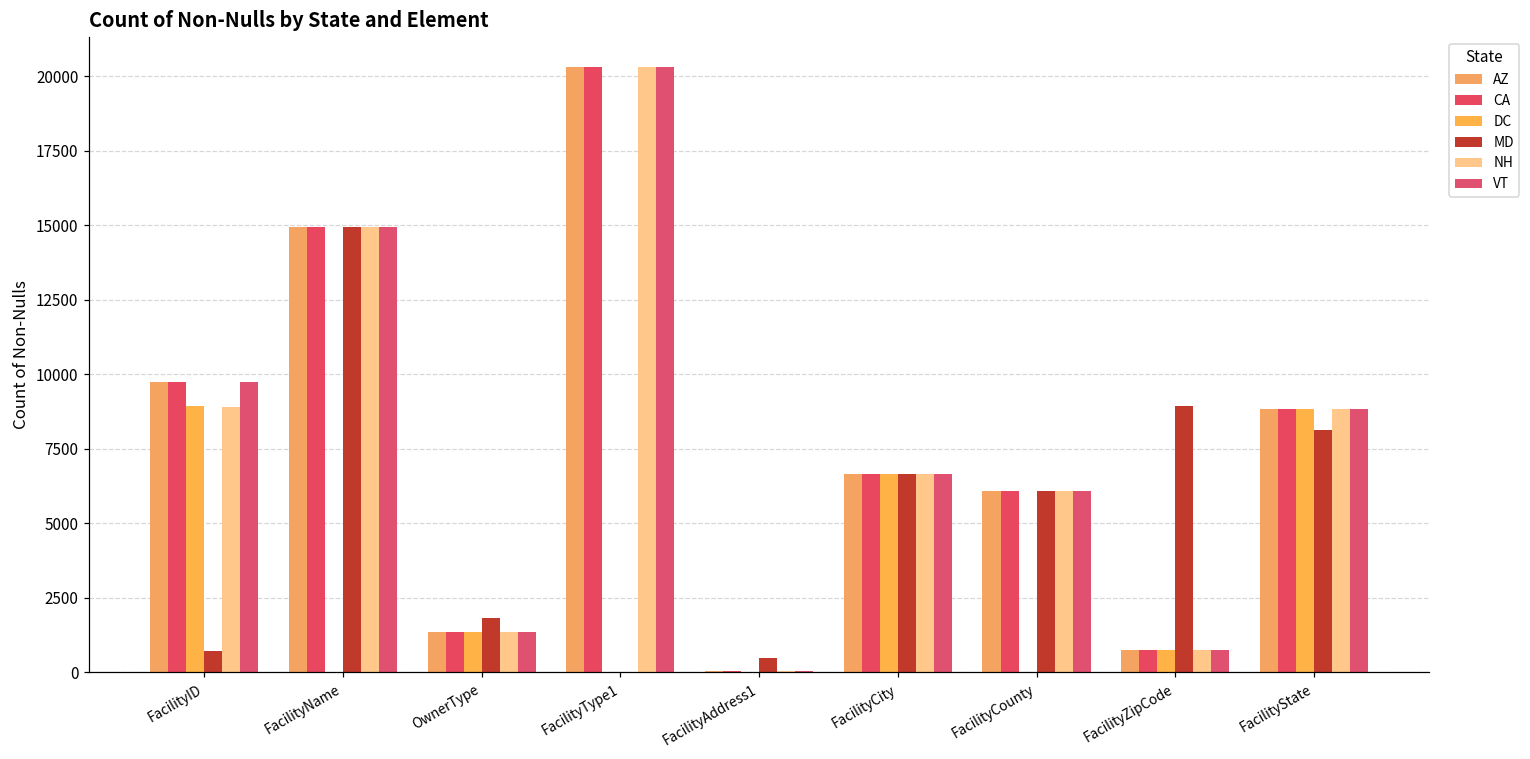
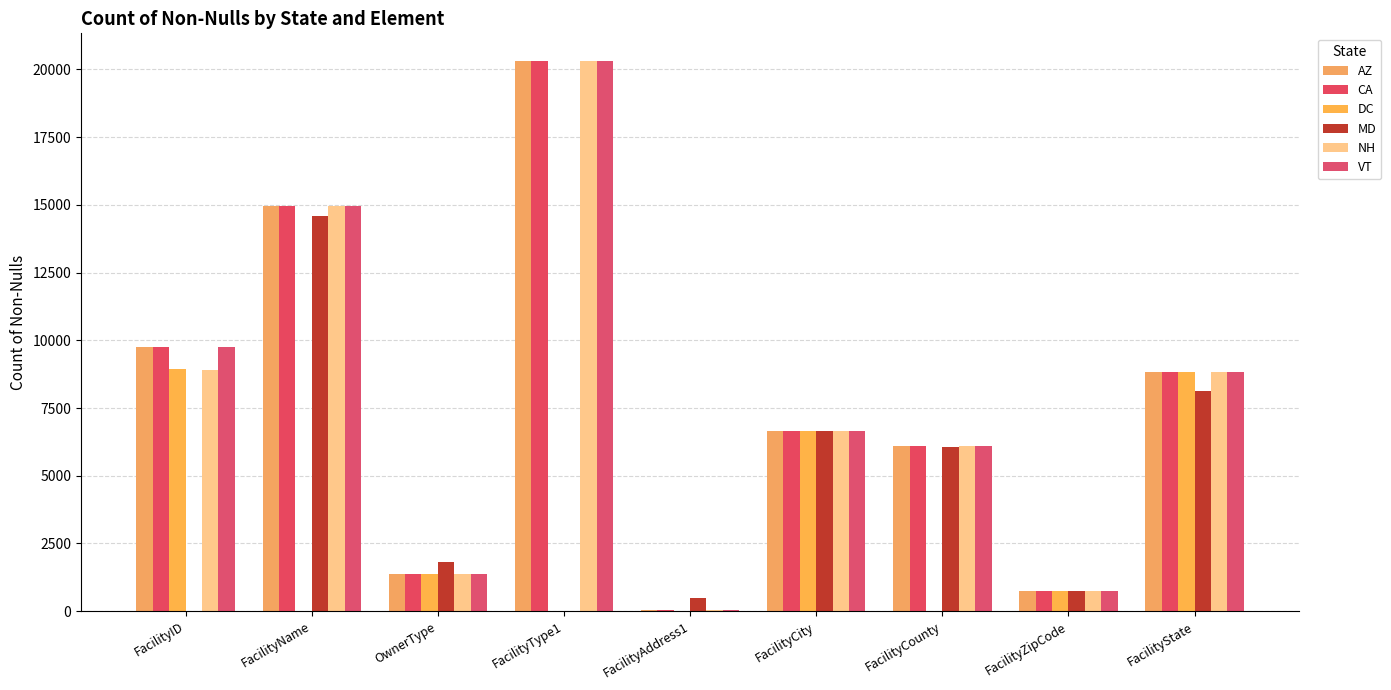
  {
    "MD": {
-     "FacilityID": 700,
-     "FacilityName": 14900,
+     "FacilityID": 0,
+     "FacilityName": 14600,
      "OwnerType": 1800,
      "FacilityType1": 0,
      "FacilityAddress1": 500,
      "FacilityCity": 6700,
      "FacilityCounty": 6100,
-     "FacilityZipCode": 8900,
+     "FacilityZipCode": 800,
      "FacilityState": 8100
    }
  }
